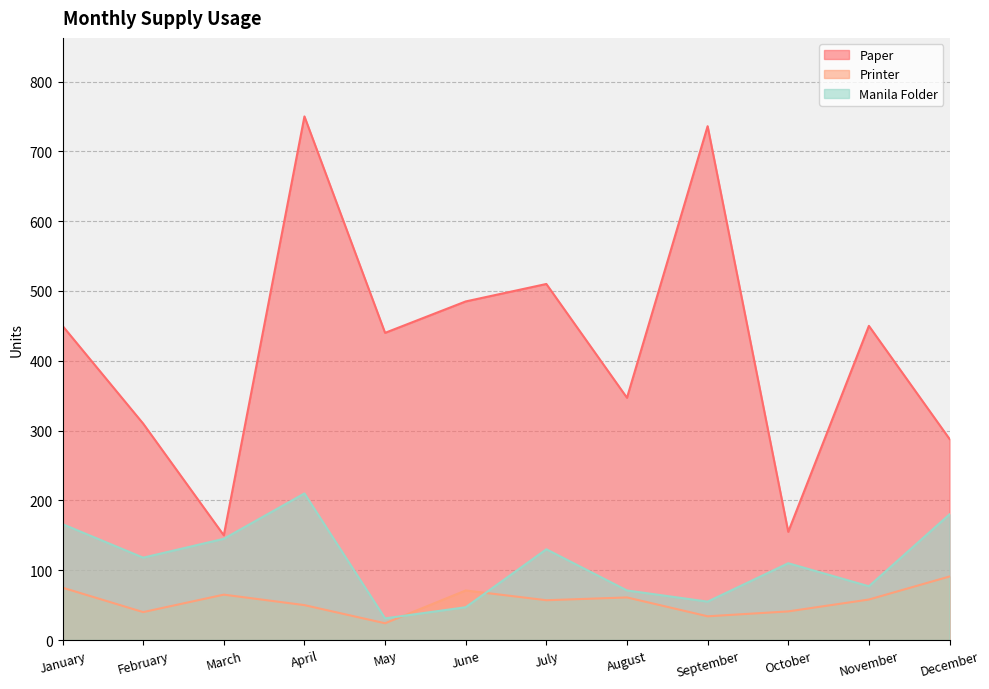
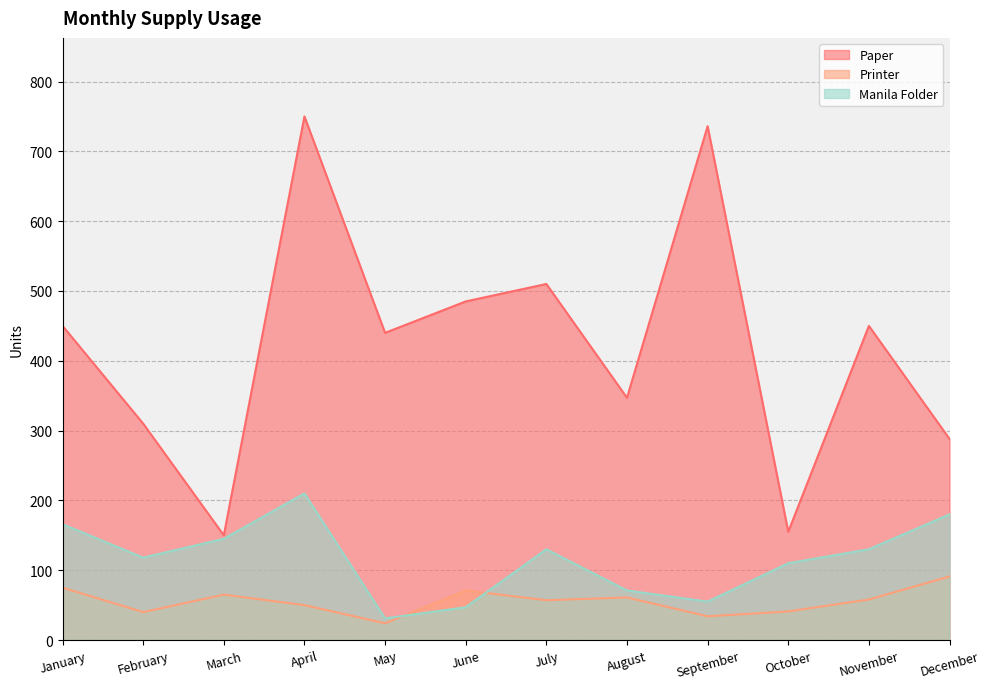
  {
    "Manila Folder": {
      "January": 170,
      "February": 120,
      "March": 150,
      "April": 210,
      "May": 30,
      "June": 50,
      "July": 130,
      "August": 70,
      "September": 60,
      "October": 110,
-     "November": 80,
+     "November": 130,
      "December": 180
    }
  }
